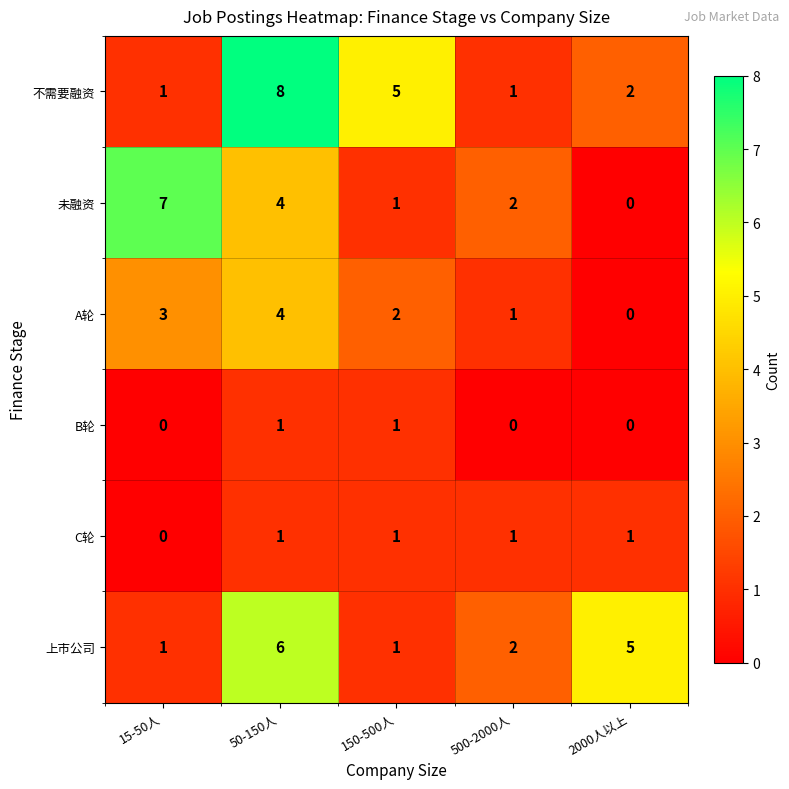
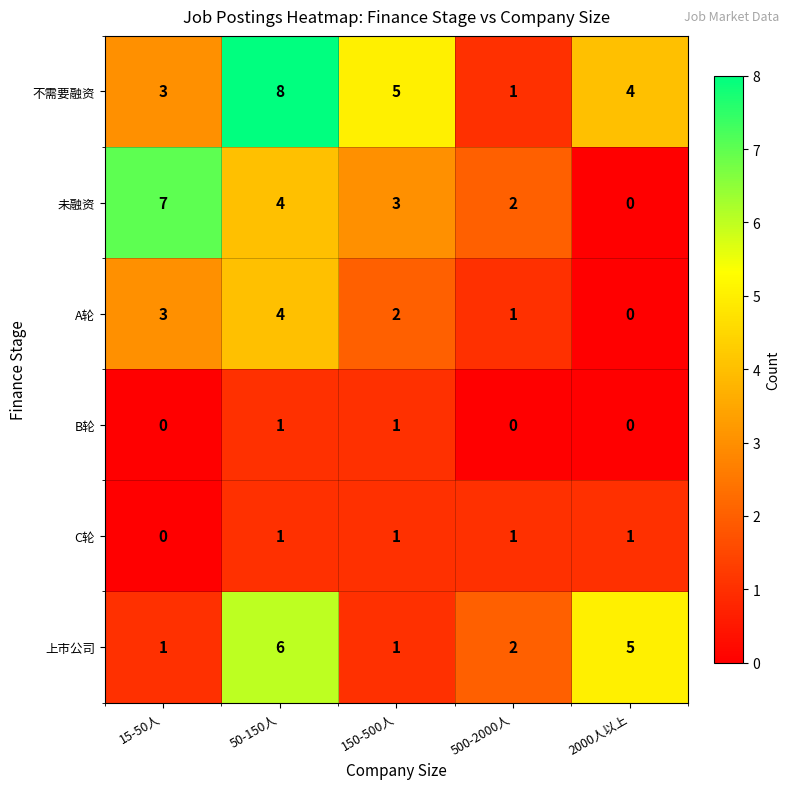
  {
    "不需要融资": {
-     "15-50人": 1,
+     "15-50人": 3,
      "50-150人": 8,
      "150-500人": 5,
      "500-2000人": 1,
-     "2000人以上": 2
+     "2000人以上": 4
    },
    "未融资": {
      "15-50人": 7,
      "50-150人": 4,
-     "150-500人": 1,
+     "150-500人": 3,
      "500-2000人": 2,
      "2000人以上": 0
    },
    "A轮": {
      "15-50人": 3,
      "50-150人": 4,
      "150-500人": 2,
      "500-2000人": 1,
      "2000人以上": 0
    },
    "B轮": {
      "15-50人": 0,
      "50-150人": 1,
      "150-500人": 1,
      "500-2000人": 0,
      "2000人以上": 0
    },
    "C轮": {
      "15-50人": 0,
      "50-150人": 1,
      "150-500人": 1,
      "500-2000人": 1,
      "2000人以上": 1
    },
    "上市公司": {
      "15-50人": 1,
      "50-150人": 6,
      "150-500人": 1,
      "500-2000人": 2,
      "2000人以上": 5
    }
  }
